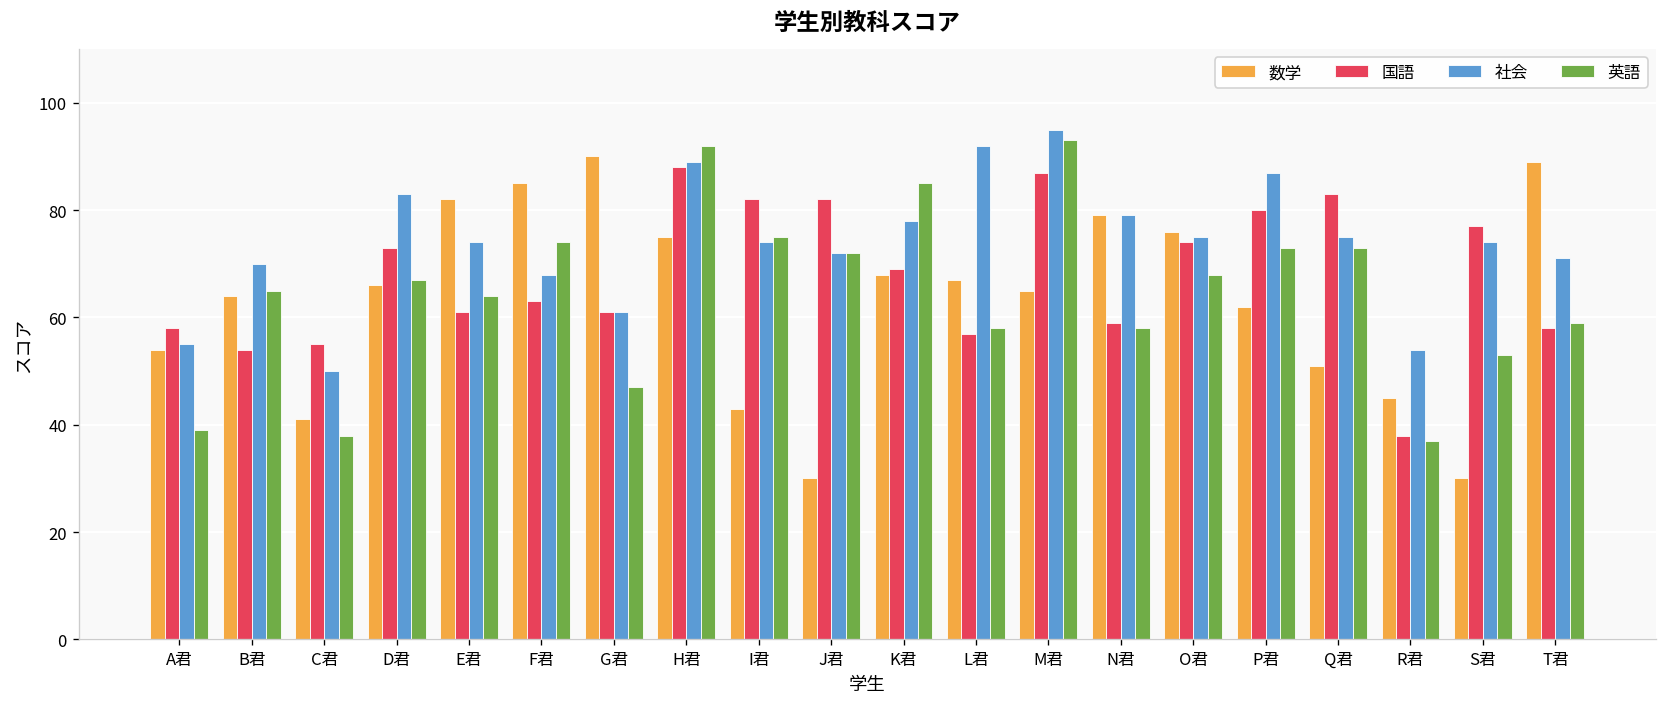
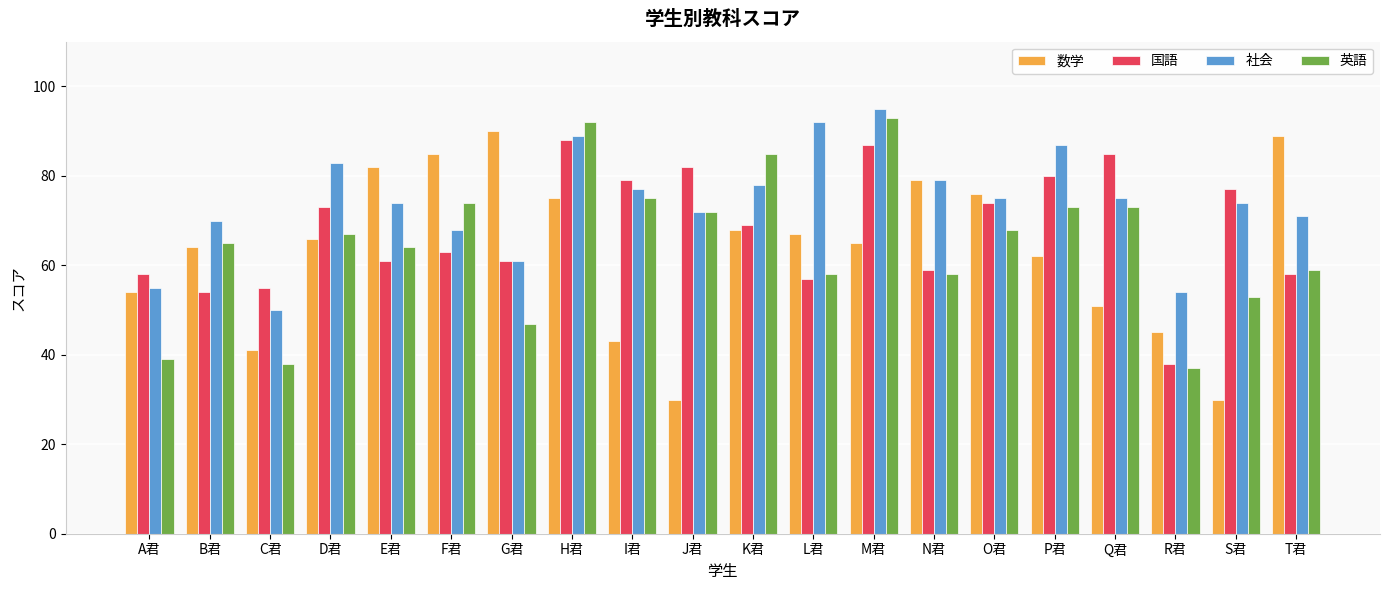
  {
    "数学": {
      "A君": 54,
      "B君": 64,
      "C君": 41,
      "D君": 66,
      "E君": 82,
      "F君": 85,
      "G君": 90,
      "H君": 75,
      "I君": 43,
      "J君": 30,
      "K君": 68,
      "L君": 67,
      "M君": 65,
      "N君": 79,
      "O君": 76,
      "P君": 62,
      "Q君": 51,
      "R君": 45,
      "S君": 30,
      "T君": 89
    },
    "国語": {
      "A君": 58,
      "B君": 54,
      "C君": 55,
      "D君": 73,
      "E君": 61,
      "F君": 63,
      "G君": 61,
      "H君": 88,
-     "I君": 82,
+     "I君": 79,
      "J君": 82,
      "K君": 69,
      "L君": 57,
      "M君": 87,
      "N君": 59,
      "O君": 74,
      "P君": 80,
-     "Q君": 83,
+     "Q君": 85,
      "R君": 38,
      "S君": 77,
      "T君": 58
    },
    "社会": {
      "A君": 55,
      "B君": 70,
      "C君": 50,
      "D君": 83,
      "E君": 74,
      "F君": 68,
      "G君": 61,
      "H君": 89,
-     "I君": 74,
+     "I君": 77,
      "J君": 72,
      "K君": 78,
      "L君": 92,
      "M君": 95,
      "N君": 79,
      "O君": 75,
      "P君": 87,
      "Q君": 75,
      "R君": 54,
      "S君": 74,
      "T君": 71
    },
    "英語": {
      "A君": 39,
      "B君": 65,
      "C君": 38,
      "D君": 67,
      "E君": 64,
      "F君": 74,
      "G君": 47,
      "H君": 92,
      "I君": 75,
      "J君": 72,
      "K君": 85,
      "L君": 58,
      "M君": 93,
      "N君": 58,
      "O君": 68,
      "P君": 73,
      "Q君": 73,
      "R君": 37,
      "S君": 53,
      "T君": 59
    }
  }
